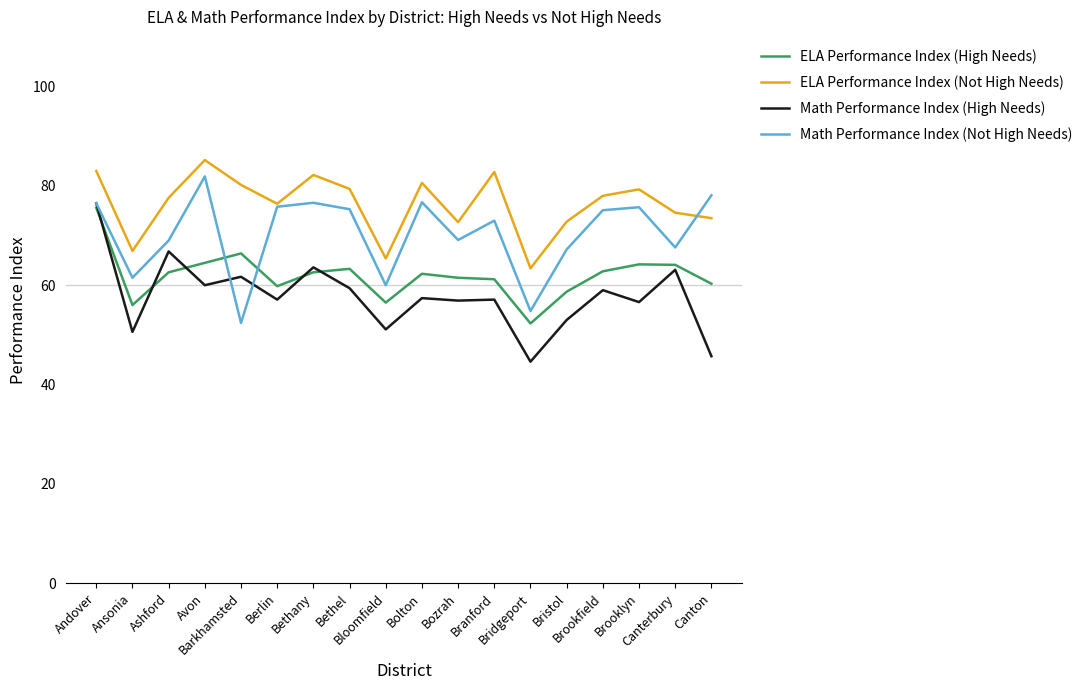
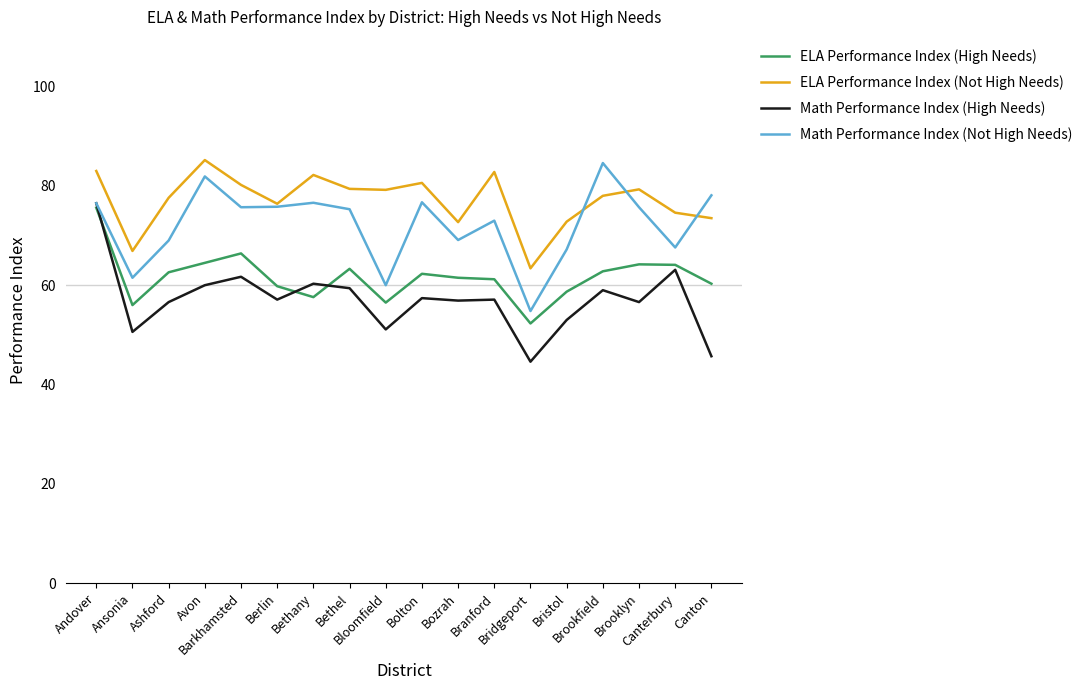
  {
    "ELA Performance Index (High Needs)": {
      "Andover": 76,
      "Ansonia": 56,
      "Ashford": 63,
      "Avon": 65,
      "Barkhamsted": 66,
      "Berlin": 60,
-     "Bethany": 63,
+     "Bethany": 58,
      "Bethel": 63,
      "Bloomfield": 57,
      "Bolton": 62,
      "Bozrah": 62,
      "Branford": 61,
      "Bridgeport": 52,
      "Bristol": 59,
      "Brookfield": 63,
      "Brooklyn": 64,
      "Canterbury": 64,
      "Canton": 60
    },
    "ELA Performance Index (Not High Needs)": {
      "Andover": 83,
      "Ansonia": 67,
      "Ashford": 78,
      "Avon": 85,
      "Barkhamsted": 80,
      "Berlin": 76,
      "Bethany": 82,
      "Bethel": 79,
-     "Bloomfield": 65,
+     "Bloomfield": 79,
      "Bolton": 81,
      "Bozrah": 73,
      "Branford": 83,
      "Bridgeport": 63,
      "Bristol": 73,
      "Brookfield": 78,
      "Brooklyn": 79,
      "Canterbury": 75,
      "Canton": 74
    },
    "Math Performance Index (High Needs)": {
      "Ansonia": 51,
-     "Ashford": 67,
+     "Ashford": 57,
      "Avon": 60,
      "Barkhamsted": 62,
      "Berlin": 57,
-     "Bethany": 64,
+     "Bethany": 60,
      "Bethel": 59,
      "Bloomfield": 51,
      "Bolton": 57,
      "Bozrah": 57,
      "Branford": 57,
      "Bridgeport": 45,
      "Bristol": 53,
      "Brookfield": 59,
      "Brooklyn": 57,
      "Canterbury": 63,
      "Canton": 46
    },
    "Math Performance Index (Not High Needs)": {
      "Ansonia": 62,
      "Ashford": 69,
      "Avon": 82,
-     "Barkhamsted": 52,
+     "Barkhamsted": 76,
      "Berlin": 76,
      "Bethany": 77,
      "Bethel": 75,
      "Bloomfield": 60,
      "Bolton": 77,
      "Bozrah": 69,
      "Branford": 73,
      "Bridgeport": 55,
      "Bristol": 67,
-     "Brookfield": 75,
+     "Brookfield": 85,
      "Brooklyn": 76,
      "Canterbury": 68,
      "Canton": 78
    }
  }
